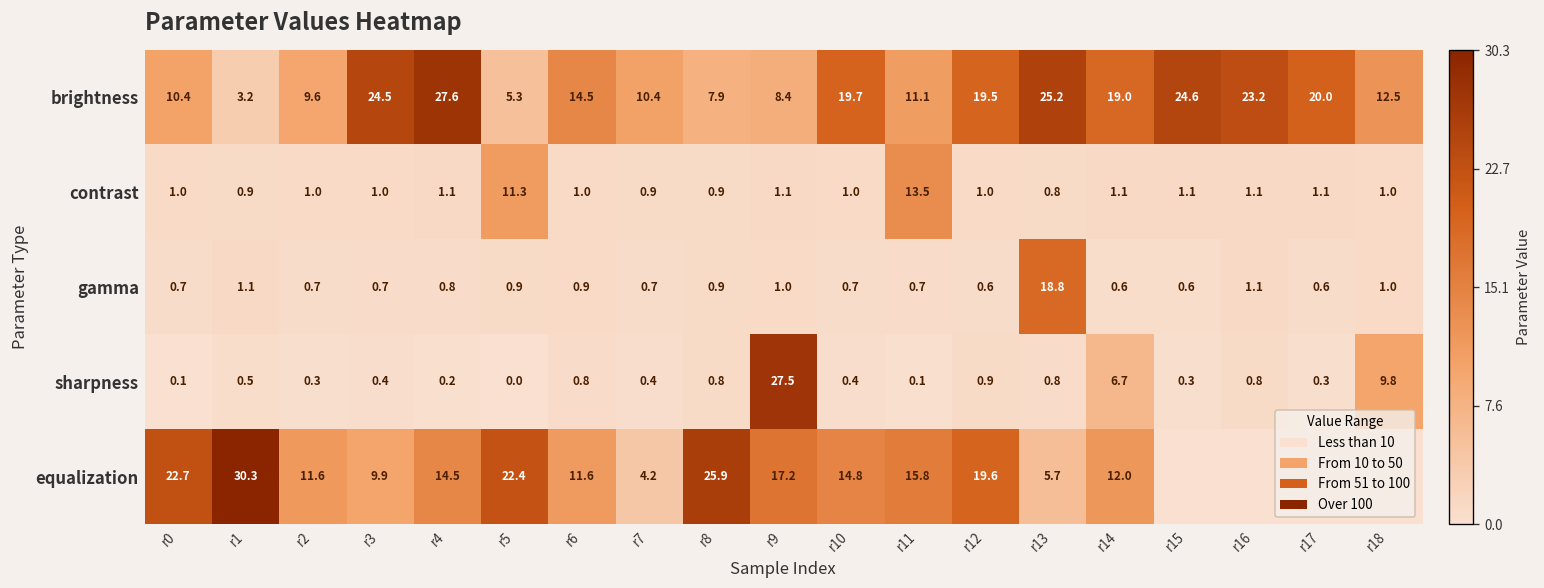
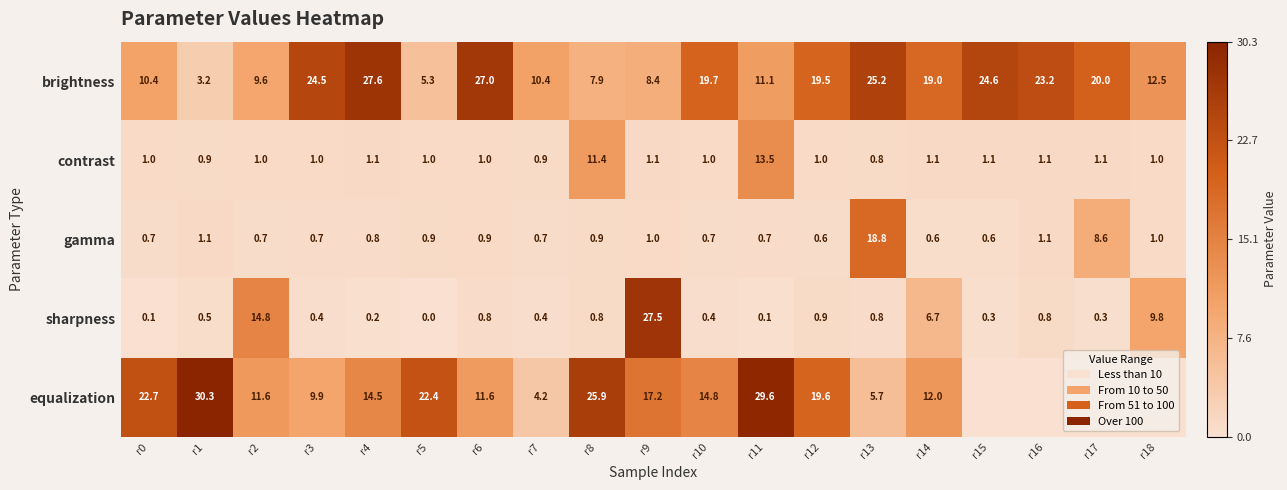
  {
    "brightness": {
      "r0": 10.4,
      "r1": 3.2,
      "r2": 9.6,
      "r3": 24.5,
      "r4": 27.6,
      "r5": 5.3,
-     "r6": 14.5,
+     "r6": 27.0,
      "r7": 10.4,
      "r8": 7.9,
      "r9": 8.4,
      "r10": 19.7,
      "r11": 11.1,
      "r12": 19.5,
      "r13": 25.2,
      "r14": 19.0,
      "r15": 24.6,
      "r16": 23.2,
      "r17": 20.0,
      "r18": 12.5
    },
    "contrast": {
      "r0": 1.0,
      "r1": 0.9,
      "r2": 1.0,
      "r3": 1.0,
      "r4": 1.1,
-     "r5": 11.3,
+     "r5": 1.0,
      "r6": 1.0,
      "r7": 0.9,
-     "r8": 0.9,
+     "r8": 11.4,
      "r9": 1.1,
      "r10": 1.0,
      "r11": 13.5,
      "r12": 1.0,
      "r13": 0.8,
      "r14": 1.1,
      "r15": 1.1,
      "r16": 1.1,
      "r17": 1.1,
      "r18": 1.0
    },
    "gamma": {
      "r0": 0.7,
      "r1": 1.1,
      "r2": 0.7,
      "r3": 0.7,
      "r4": 0.8,
      "r5": 0.9,
      "r6": 0.9,
      "r7": 0.7,
      "r8": 0.9,
      "r9": 1.0,
      "r10": 0.7,
      "r11": 0.7,
      "r12": 0.6,
      "r13": 18.8,
      "r14": 0.6,
      "r15": 0.6,
      "r16": 1.1,
-     "r17": 0.6,
+     "r17": 8.6,
      "r18": 1.0
    },
    "sharpness": {
      "r0": 0.1,
      "r1": 0.5,
-     "r2": 0.3,
+     "r2": 14.8,
      "r3": 0.4,
      "r4": 0.2,
      "r5": 0.0,
      "r6": 0.8,
      "r7": 0.4,
      "r8": 0.8,
      "r9": 27.5,
      "r10": 0.4,
      "r11": 0.1,
      "r12": 0.9,
      "r13": 0.8,
      "r14": 6.7,
      "r15": 0.3,
      "r16": 0.8,
      "r17": 0.3,
      "r18": 9.8
    },
    "equalization": {
      "r0": 22.7,
      "r1": 30.3,
      "r2": 11.6,
      "r3": 9.9,
      "r4": 14.5,
      "r5": 22.4,
      "r6": 11.6,
      "r7": 4.2,
      "r8": 25.9,
      "r9": 17.2,
      "r10": 14.8,
-     "r11": 15.8,
+     "r11": 29.6,
      "r12": 19.6,
      "r13": 5.7,
      "r14": 12.0
    }
  }
